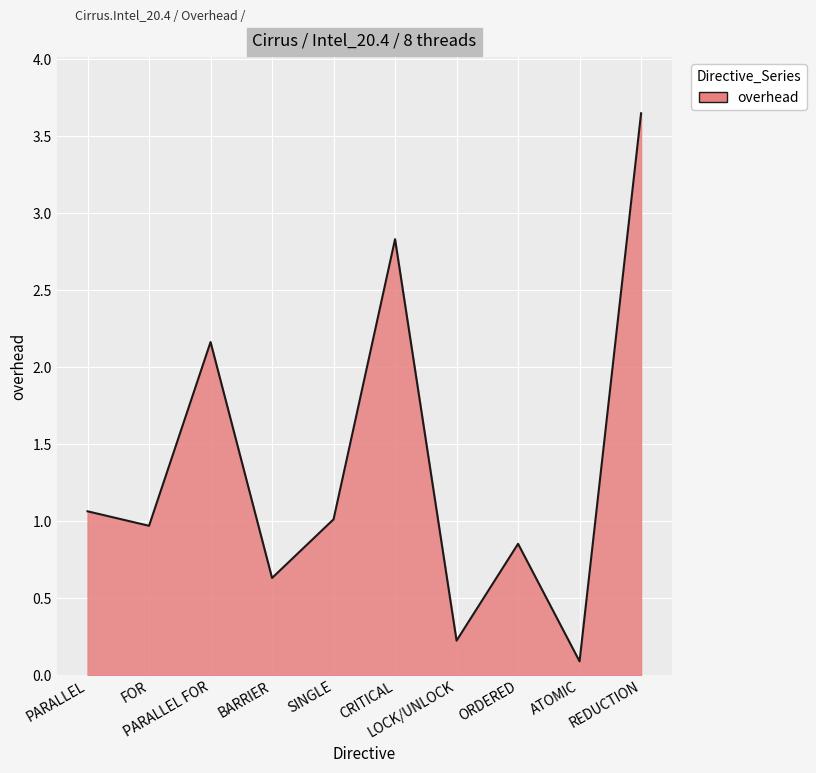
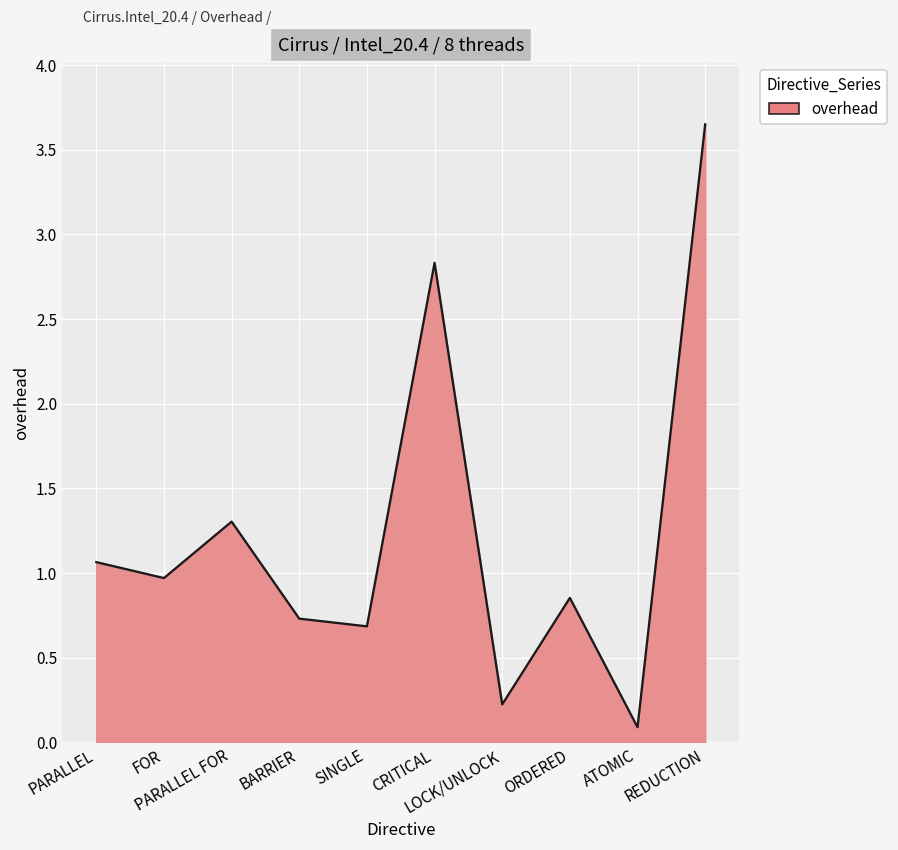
  {
    "PARALLEL": 1.06,
    "FOR": 0.97,
-   "PARALLEL FOR": 2.16,
-   "BARRIER": 0.63,
-   "SINGLE": 1.01,
+   "PARALLEL FOR": 1.30,
+   "BARRIER": 0.73,
+   "SINGLE": 0.69,
    "CRITICAL": 2.83,
    "LOCK/UNLOCK": 0.22,
    "ORDERED": 0.85,
    "ATOMIC": 0.09,
    "REDUCTION": 3.65
  }
